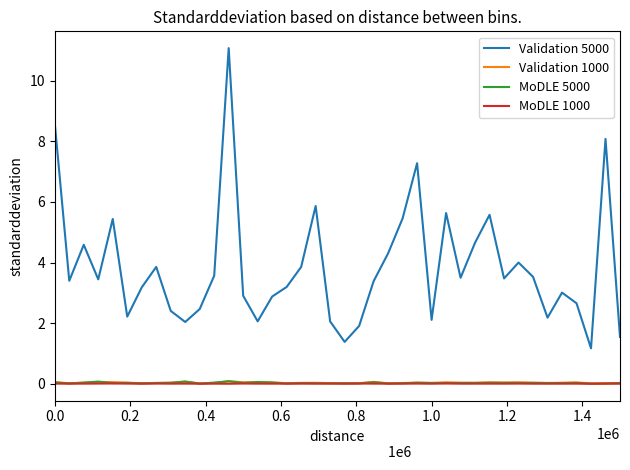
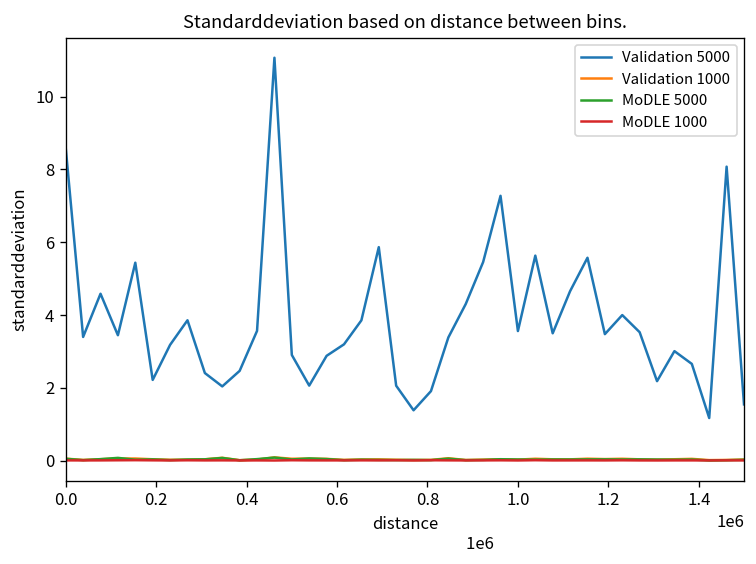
  {
    "Validation 5000": {
      "0.0": 8.6,
-     "1.0": 2.1
+     "1.0": 3.6
    }
  }
